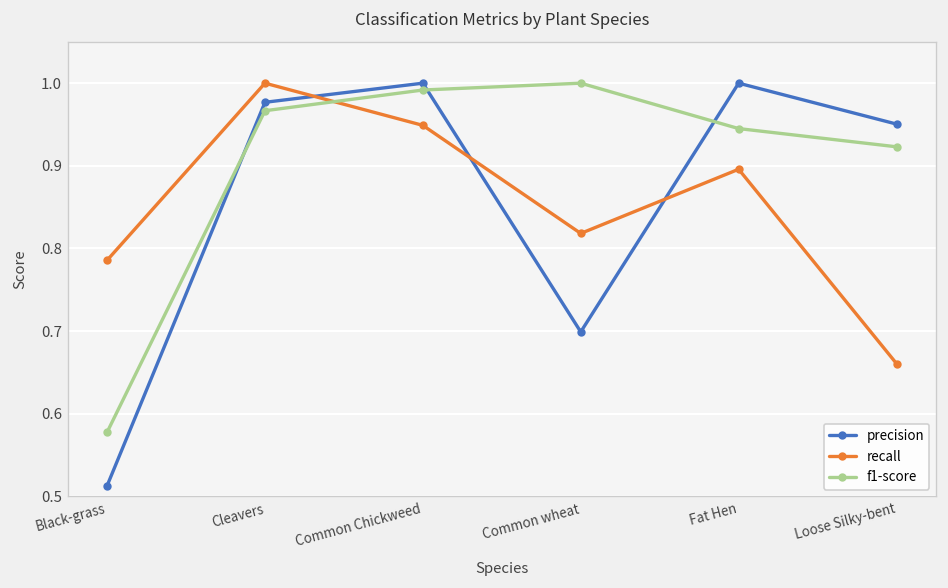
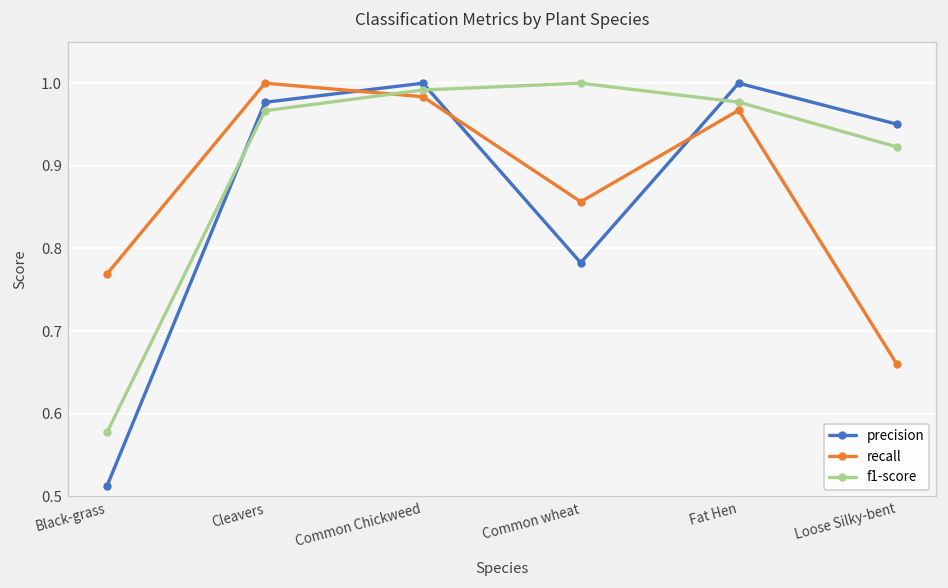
  {
    "precision": {
      "Black-grass": 0.51,
      "Cleavers": 0.98,
      "Common Chickweed": 1.00,
-     "Common wheat": 0.70,
+     "Common wheat": 0.78,
      "Fat Hen": 1.00,
      "Loose Silky-bent": 0.95
    },
    "recall": {
-     "Black-grass": 0.79,
+     "Black-grass": 0.77,
      "Cleavers": 1.00,
-     "Common Chickweed": 0.95,
-     "Common wheat": 0.82,
-     "Fat Hen": 0.90,
+     "Common Chickweed": 0.98,
+     "Common wheat": 0.86,
+     "Fat Hen": 0.97,
      "Loose Silky-bent": 0.66
    },
    "f1-score": {
      "Black-grass": 0.58,
      "Cleavers": 0.97,
      "Common Chickweed": 0.99,
      "Common wheat": 1.00,
-     "Fat Hen": 0.95,
+     "Fat Hen": 0.98,
      "Loose Silky-bent": 0.92
    }
  }
